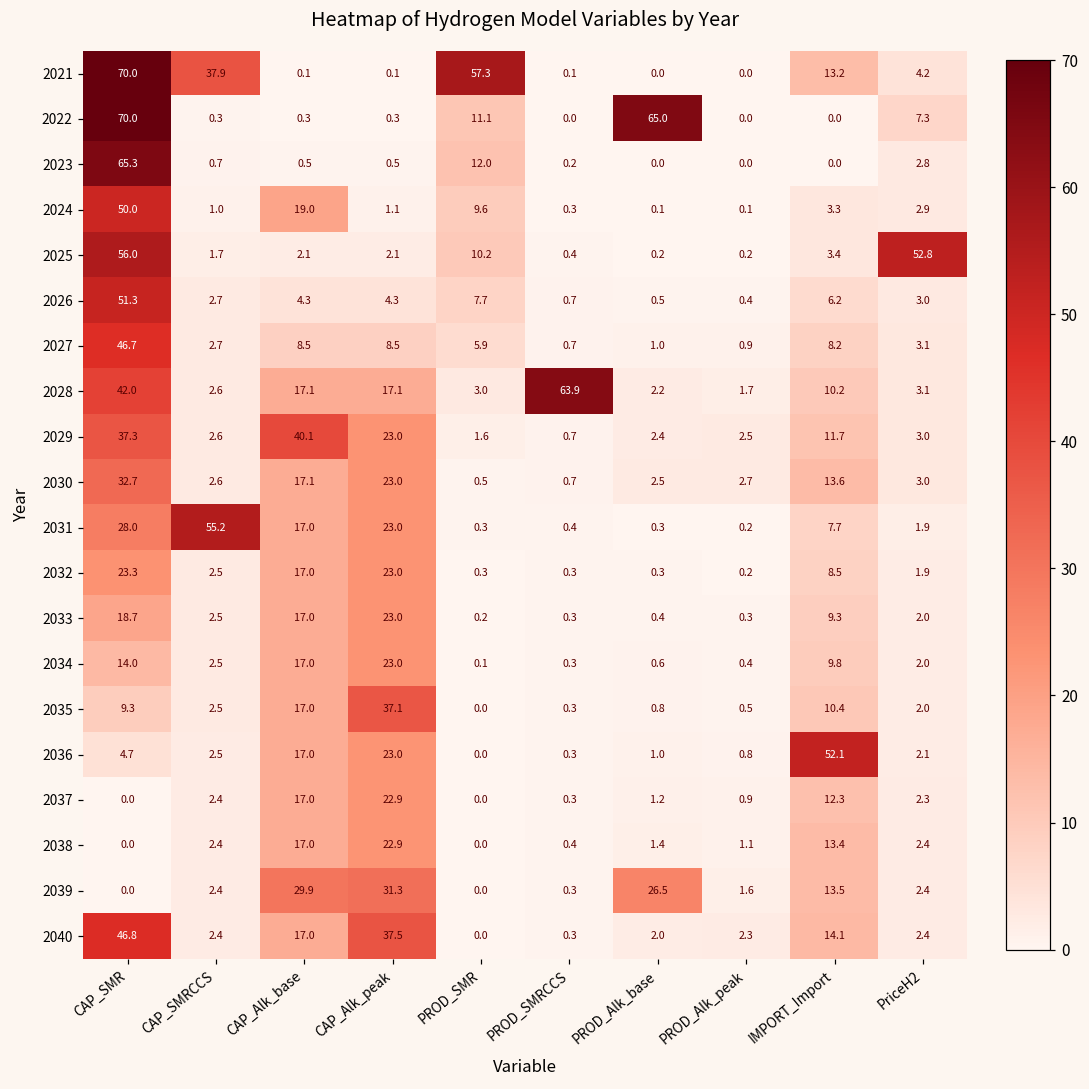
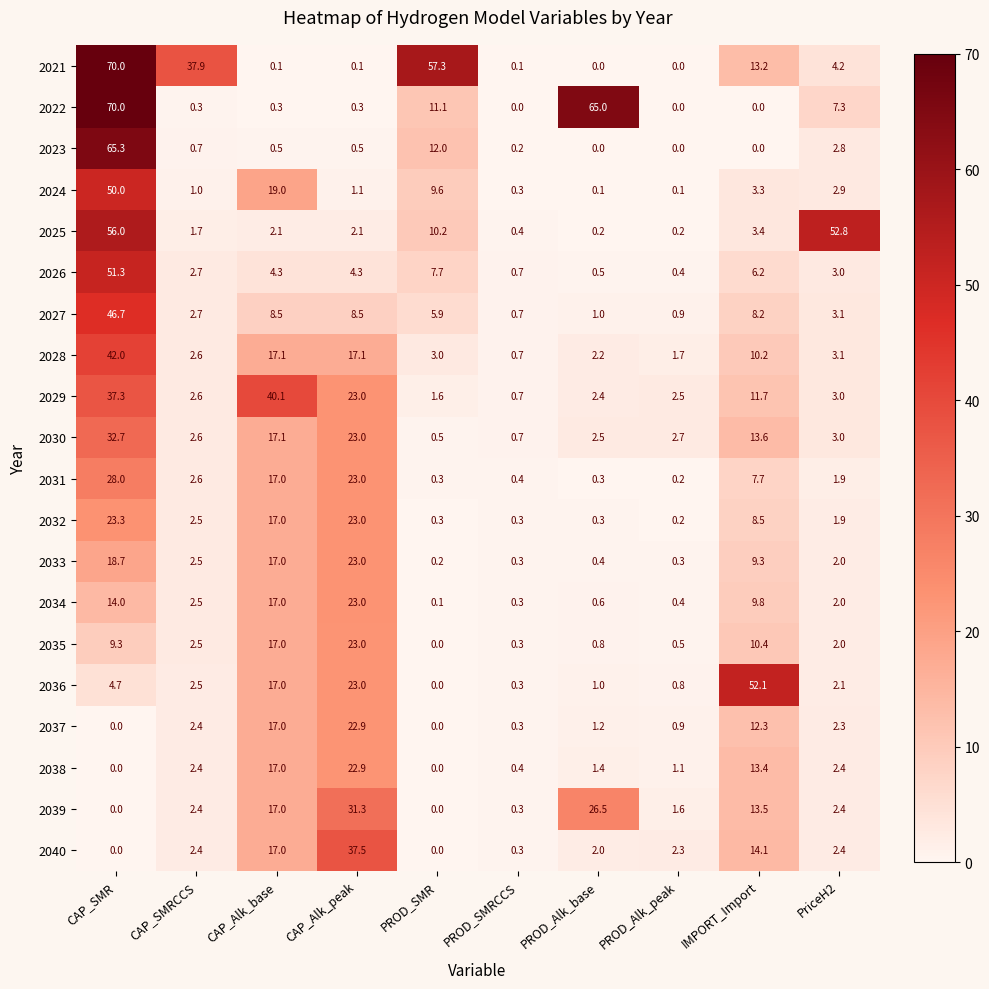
  {
    "2021": {
      "CAP_SMR": 70.0,
      "CAP_SMRCCS": 37.9,
      "CAP_Alk_base": 0.1,
      "CAP_Alk_peak": 0.1,
      "PROD_SMR": 57.3,
      "PROD_SMRCCS": 0.1,
      "PROD_Alk_base": 0.0,
      "PROD_Alk_peak": 0.0,
      "IMPORT_Import": 13.2,
      "PriceH2": 4.2
    },
    "2022": {
      "CAP_SMR": 70.0,
      "CAP_SMRCCS": 0.3,
      "CAP_Alk_base": 0.3,
      "CAP_Alk_peak": 0.3,
      "PROD_SMR": 11.1,
      "PROD_SMRCCS": 0.0,
      "PROD_Alk_base": 65.0,
      "PROD_Alk_peak": 0.0,
      "IMPORT_Import": 0.0,
      "PriceH2": 7.3
    },
    "2023": {
      "CAP_SMR": 65.3,
      "CAP_SMRCCS": 0.7,
      "CAP_Alk_base": 0.5,
      "CAP_Alk_peak": 0.5,
      "PROD_SMR": 12.0,
      "PROD_SMRCCS": 0.2,
      "PROD_Alk_base": 0.0,
      "PROD_Alk_peak": 0.0,
      "IMPORT_Import": 0.0,
      "PriceH2": 2.8
    },
    "2024": {
      "CAP_SMR": 50.0,
      "CAP_SMRCCS": 1.0,
      "CAP_Alk_base": 19.0,
      "CAP_Alk_peak": 1.1,
      "PROD_SMR": 9.6,
      "PROD_SMRCCS": 0.3,
      "PROD_Alk_base": 0.1,
      "PROD_Alk_peak": 0.1,
      "IMPORT_Import": 3.3,
      "PriceH2": 2.9
    },
    "2025": {
      "CAP_SMR": 56.0,
      "CAP_SMRCCS": 1.7,
      "CAP_Alk_base": 2.1,
      "CAP_Alk_peak": 2.1,
      "PROD_SMR": 10.2,
      "PROD_SMRCCS": 0.4,
      "PROD_Alk_base": 0.2,
      "PROD_Alk_peak": 0.2,
      "IMPORT_Import": 3.4,
      "PriceH2": 52.8
    },
    "2026": {
      "CAP_SMR": 51.3,
      "CAP_SMRCCS": 2.7,
      "CAP_Alk_base": 4.3,
      "CAP_Alk_peak": 4.3,
      "PROD_SMR": 7.7,
      "PROD_SMRCCS": 0.7,
      "PROD_Alk_base": 0.5,
      "PROD_Alk_peak": 0.4,
      "IMPORT_Import": 6.2,
      "PriceH2": 3.0
    },
    "2027": {
      "CAP_SMR": 46.7,
      "CAP_SMRCCS": 2.7,
      "CAP_Alk_base": 8.5,
      "CAP_Alk_peak": 8.5,
      "PROD_SMR": 5.9,
      "PROD_SMRCCS": 0.7,
      "PROD_Alk_base": 1.0,
      "PROD_Alk_peak": 0.9,
      "IMPORT_Import": 8.2,
      "PriceH2": 3.1
    },
    "2028": {
      "CAP_SMR": 42.0,
      "CAP_SMRCCS": 2.6,
      "CAP_Alk_base": 17.1,
      "CAP_Alk_peak": 17.1,
      "PROD_SMR": 3.0,
-     "PROD_SMRCCS": 63.9,
+     "PROD_SMRCCS": 0.7,
      "PROD_Alk_base": 2.2,
      "PROD_Alk_peak": 1.7,
      "IMPORT_Import": 10.2,
      "PriceH2": 3.1
    },
    "2029": {
      "CAP_SMR": 37.3,
      "CAP_SMRCCS": 2.6,
      "CAP_Alk_base": 40.1,
      "CAP_Alk_peak": 23.0,
      "PROD_SMR": 1.6,
      "PROD_SMRCCS": 0.7,
      "PROD_Alk_base": 2.4,
      "PROD_Alk_peak": 2.5,
      "IMPORT_Import": 11.7,
      "PriceH2": 3.0
    },
    "2030": {
      "CAP_SMR": 32.7,
      "CAP_SMRCCS": 2.6,
      "CAP_Alk_base": 17.1,
      "CAP_Alk_peak": 23.0,
      "PROD_SMR": 0.5,
      "PROD_SMRCCS": 0.7,
      "PROD_Alk_base": 2.5,
      "PROD_Alk_peak": 2.7,
      "IMPORT_Import": 13.6,
      "PriceH2": 3.0
    },
    "2031": {
      "CAP_SMR": 28.0,
-     "CAP_SMRCCS": 55.2,
+     "CAP_SMRCCS": 2.6,
      "CAP_Alk_base": 17.0,
      "CAP_Alk_peak": 23.0,
      "PROD_SMR": 0.3,
      "PROD_SMRCCS": 0.4,
      "PROD_Alk_base": 0.3,
      "PROD_Alk_peak": 0.2,
      "IMPORT_Import": 7.7,
      "PriceH2": 1.9
    },
    "2032": {
      "CAP_SMR": 23.3,
      "CAP_SMRCCS": 2.5,
      "CAP_Alk_base": 17.0,
      "CAP_Alk_peak": 23.0,
      "PROD_SMR": 0.3,
      "PROD_SMRCCS": 0.3,
      "PROD_Alk_base": 0.3,
      "PROD_Alk_peak": 0.2,
      "IMPORT_Import": 8.5,
      "PriceH2": 1.9
    },
    "2033": {
      "CAP_SMR": 18.7,
      "CAP_SMRCCS": 2.5,
      "CAP_Alk_base": 17.0,
      "CAP_Alk_peak": 23.0,
      "PROD_SMR": 0.2,
      "PROD_SMRCCS": 0.3,
      "PROD_Alk_base": 0.4,
      "PROD_Alk_peak": 0.3,
      "IMPORT_Import": 9.3,
      "PriceH2": 2.0
    },
    "2034": {
      "CAP_SMR": 14.0,
      "CAP_SMRCCS": 2.5,
      "CAP_Alk_base": 17.0,
      "CAP_Alk_peak": 23.0,
      "PROD_SMR": 0.1,
      "PROD_SMRCCS": 0.3,
      "PROD_Alk_base": 0.6,
      "PROD_Alk_peak": 0.4,
      "IMPORT_Import": 9.8,
      "PriceH2": 2.0
    },
    "2035": {
      "CAP_SMR": 9.3,
      "CAP_SMRCCS": 2.5,
      "CAP_Alk_base": 17.0,
-     "CAP_Alk_peak": 37.1,
+     "CAP_Alk_peak": 23.0,
      "PROD_SMR": 0.0,
      "PROD_SMRCCS": 0.3,
      "PROD_Alk_base": 0.8,
      "PROD_Alk_peak": 0.5,
      "IMPORT_Import": 10.4,
      "PriceH2": 2.0
    },
    "2036": {
      "CAP_SMR": 4.7,
      "CAP_SMRCCS": 2.5,
      "CAP_Alk_base": 17.0,
      "CAP_Alk_peak": 23.0,
      "PROD_SMR": 0.0,
      "PROD_SMRCCS": 0.3,
      "PROD_Alk_base": 1.0,
      "PROD_Alk_peak": 0.8,
      "IMPORT_Import": 52.1,
      "PriceH2": 2.1
    },
    "2037": {
      "CAP_SMR": 0.0,
      "CAP_SMRCCS": 2.4,
      "CAP_Alk_base": 17.0,
      "CAP_Alk_peak": 22.9,
      "PROD_SMR": 0.0,
      "PROD_SMRCCS": 0.3,
      "PROD_Alk_base": 1.2,
      "PROD_Alk_peak": 0.9,
      "IMPORT_Import": 12.3,
      "PriceH2": 2.3
    },
    "2038": {
      "CAP_SMR": 0.0,
      "CAP_SMRCCS": 2.4,
      "CAP_Alk_base": 17.0,
      "CAP_Alk_peak": 22.9,
      "PROD_SMR": 0.0,
      "PROD_SMRCCS": 0.4,
      "PROD_Alk_base": 1.4,
      "PROD_Alk_peak": 1.1,
      "IMPORT_Import": 13.4,
      "PriceH2": 2.4
    },
    "2039": {
      "CAP_SMR": 0.0,
      "CAP_SMRCCS": 2.4,
-     "CAP_Alk_base": 29.9,
+     "CAP_Alk_base": 17.0,
      "CAP_Alk_peak": 31.3,
      "PROD_SMR": 0.0,
      "PROD_SMRCCS": 0.3,
      "PROD_Alk_base": 26.5,
      "PROD_Alk_peak": 1.6,
      "IMPORT_Import": 13.5,
      "PriceH2": 2.4
    },
    "2040": {
-     "CAP_SMR": 46.8,
+     "CAP_SMR": 0.0,
      "CAP_SMRCCS": 2.4,
      "CAP_Alk_base": 17.0,
      "CAP_Alk_peak": 37.5,
      "PROD_SMR": 0.0,
      "PROD_SMRCCS": 0.3,
      "PROD_Alk_base": 2.0,
      "PROD_Alk_peak": 2.3,
      "IMPORT_Import": 14.1,
      "PriceH2": 2.4
    }
  }
